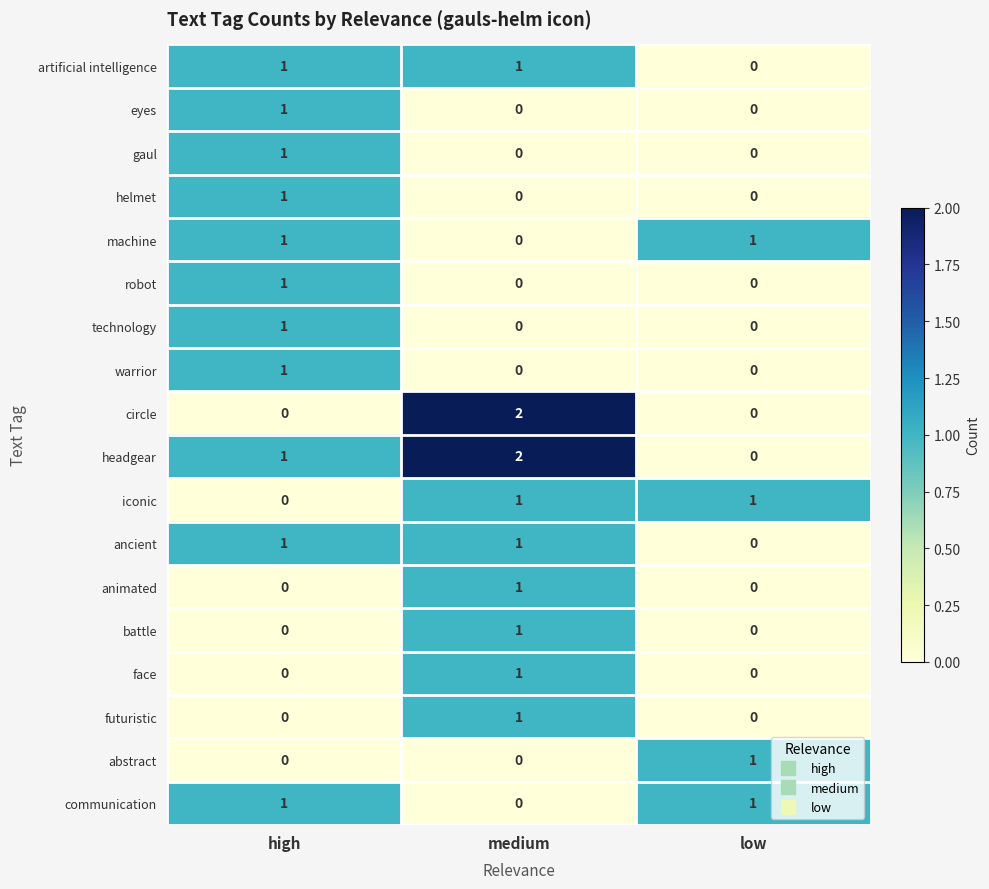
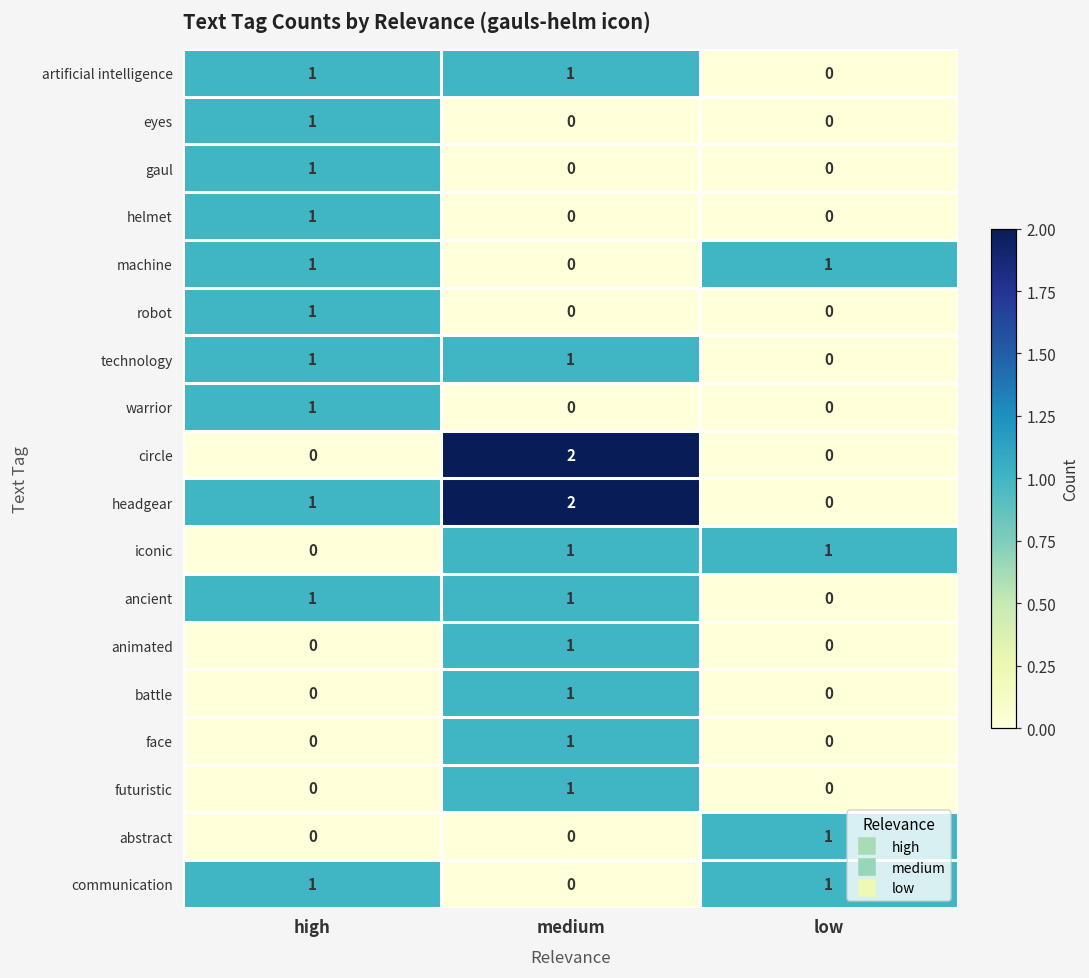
  {
    "artificial intelligence": {
      "high": 1,
      "medium": 1,
      "low": 0
    },
    "eyes": {
      "high": 1,
      "medium": 0,
      "low": 0
    },
    "gaul": {
      "high": 1,
      "medium": 0,
      "low": 0
    },
    "helmet": {
      "high": 1,
      "medium": 0,
      "low": 0
    },
    "machine": {
      "high": 1,
      "medium": 0,
      "low": 1
    },
    "robot": {
      "high": 1,
      "medium": 0,
      "low": 0
    },
    "technology": {
      "high": 1,
-     "medium": 0,
+     "medium": 1,
      "low": 0
    },
    "warrior": {
      "high": 1,
      "medium": 0,
      "low": 0
    },
    "circle": {
      "high": 0,
      "medium": 2,
      "low": 0
    },
    "headgear": {
      "high": 1,
      "medium": 2,
      "low": 0
    },
    "iconic": {
      "high": 0,
      "medium": 1,
      "low": 1
    },
    "ancient": {
      "high": 1,
      "medium": 1,
      "low": 0
    },
    "animated": {
      "high": 0,
      "medium": 1,
      "low": 0
    },
    "battle": {
      "high": 0,
      "medium": 1,
      "low": 0
    },
    "face": {
      "high": 0,
      "medium": 1,
      "low": 0
    },
    "futuristic": {
      "high": 0,
      "medium": 1,
      "low": 0
    },
    "abstract": {
      "high": 0,
      "medium": 0,
      "low": 1
    },
    "communication": {
      "high": 1,
      "medium": 0,
      "low": 1
    }
  }
